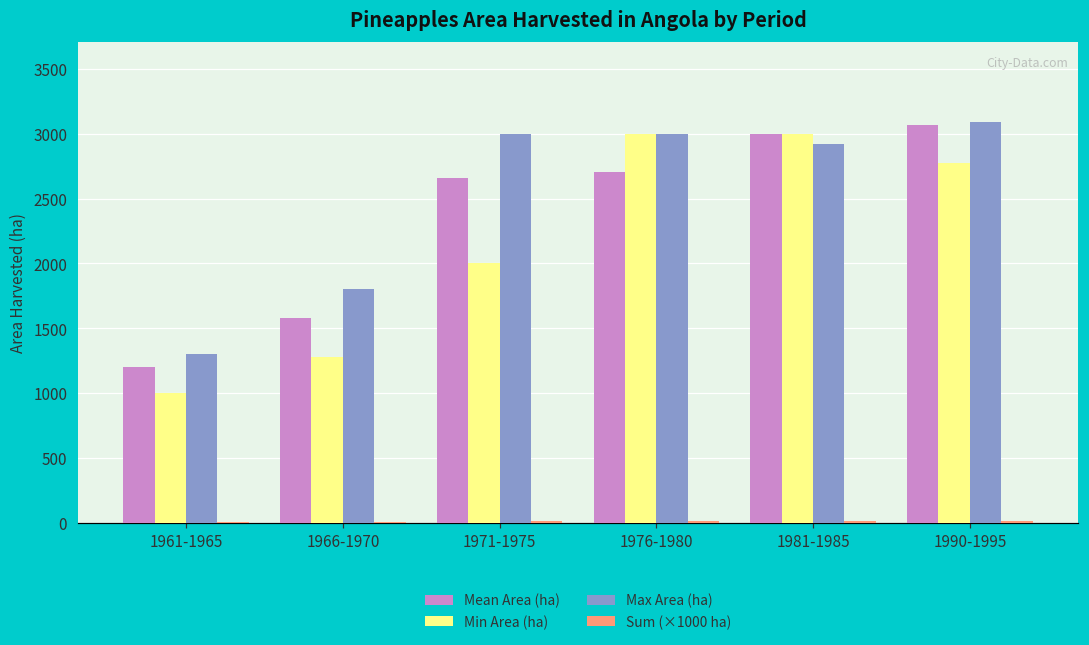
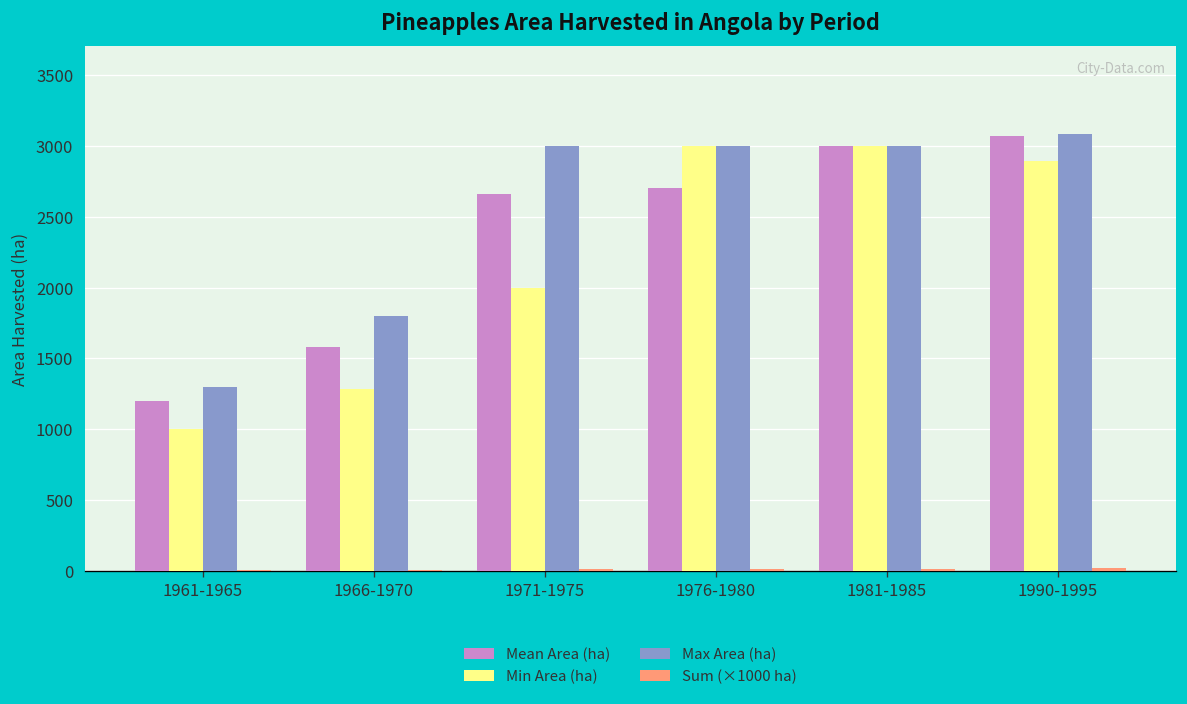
  {
    "Mean Area (ha)": {
      "1961-1965": 1200,
      "1966-1970": 1580,
      "1971-1975": 2660,
      "1976-1980": 2710,
      "1981-1985": 3000,
      "1990-1995": 3070
    },
    "Min Area (ha)": {
      "1961-1965": 1000,
      "1966-1970": 1280,
      "1971-1975": 2000,
      "1976-1980": 3000,
      "1981-1985": 3000,
-     "1990-1995": 2770
+     "1990-1995": 2890
    },
    "Max Area (ha)": {
      "1961-1965": 1300,
      "1966-1970": 1800,
      "1971-1975": 3000,
      "1976-1980": 3000,
-     "1981-1985": 2920,
+     "1981-1985": 3000,
      "1990-1995": 3090
    }
  }
